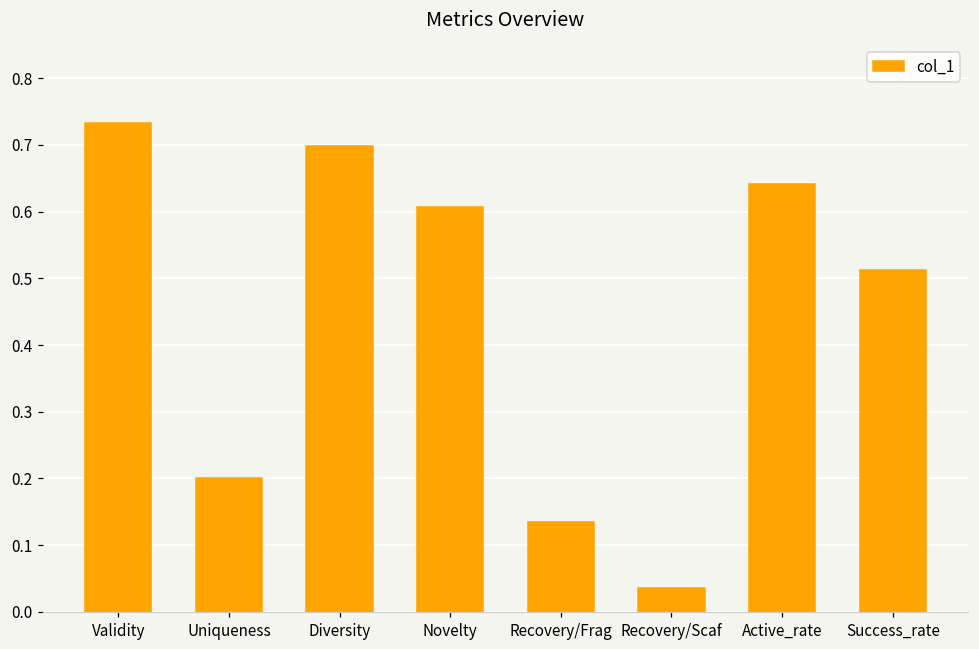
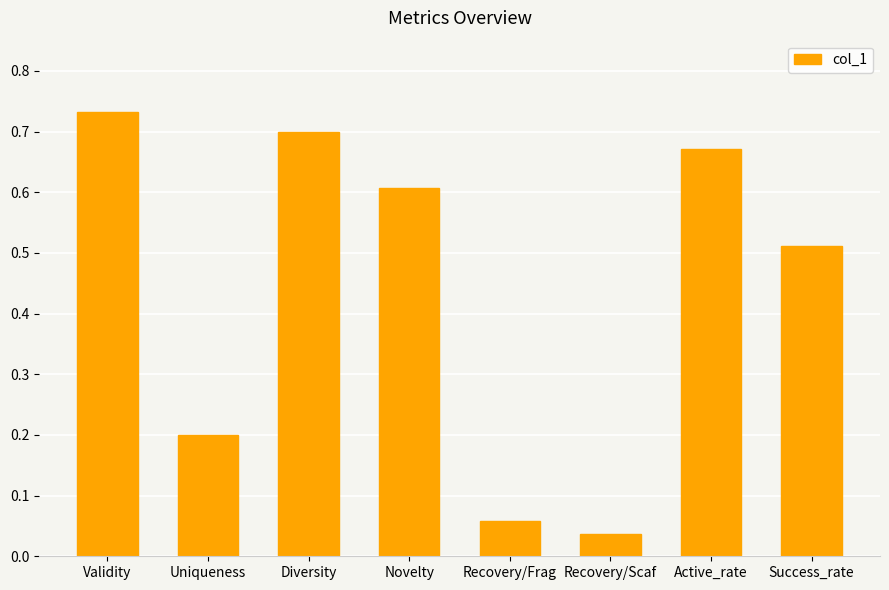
  {
    "Validity": 0.73,
    "Uniqueness": 0.20,
    "Diversity": 0.70,
    "Novelty": 0.61,
-   "Recovery/Frag": 0.13,
+   "Recovery/Frag": 0.06,
    "Recovery/Scaf": 0.04,
-   "Active_rate": 0.64,
+   "Active_rate": 0.67,
    "Success_rate": 0.51
  }
